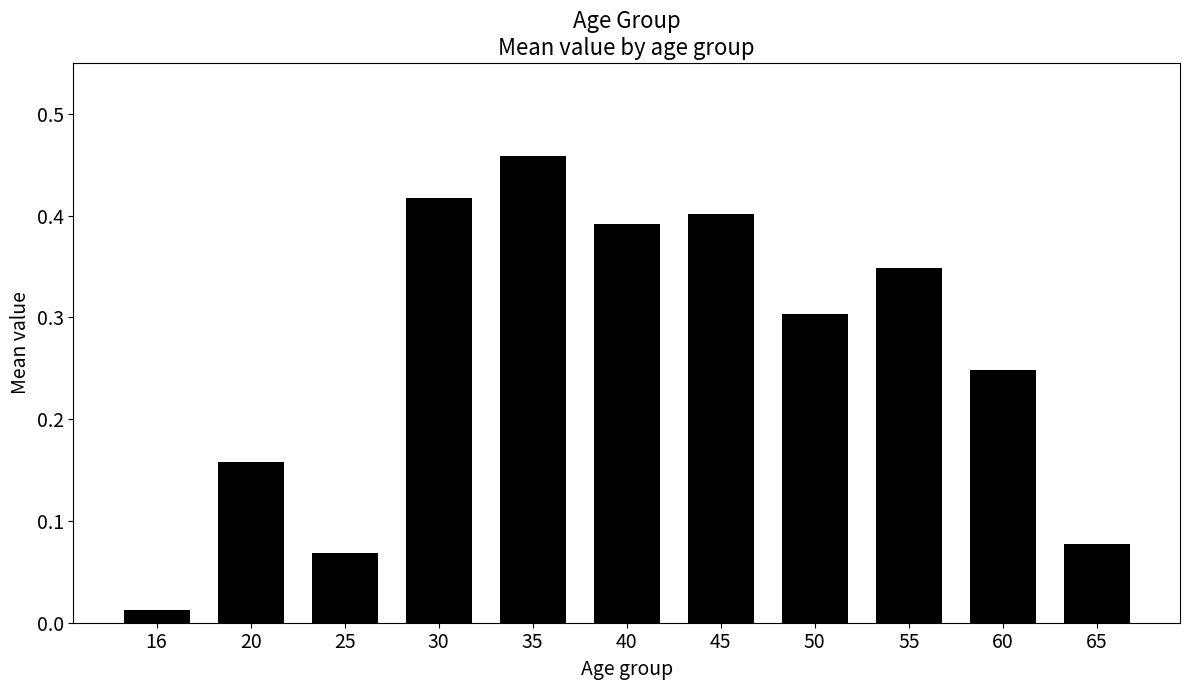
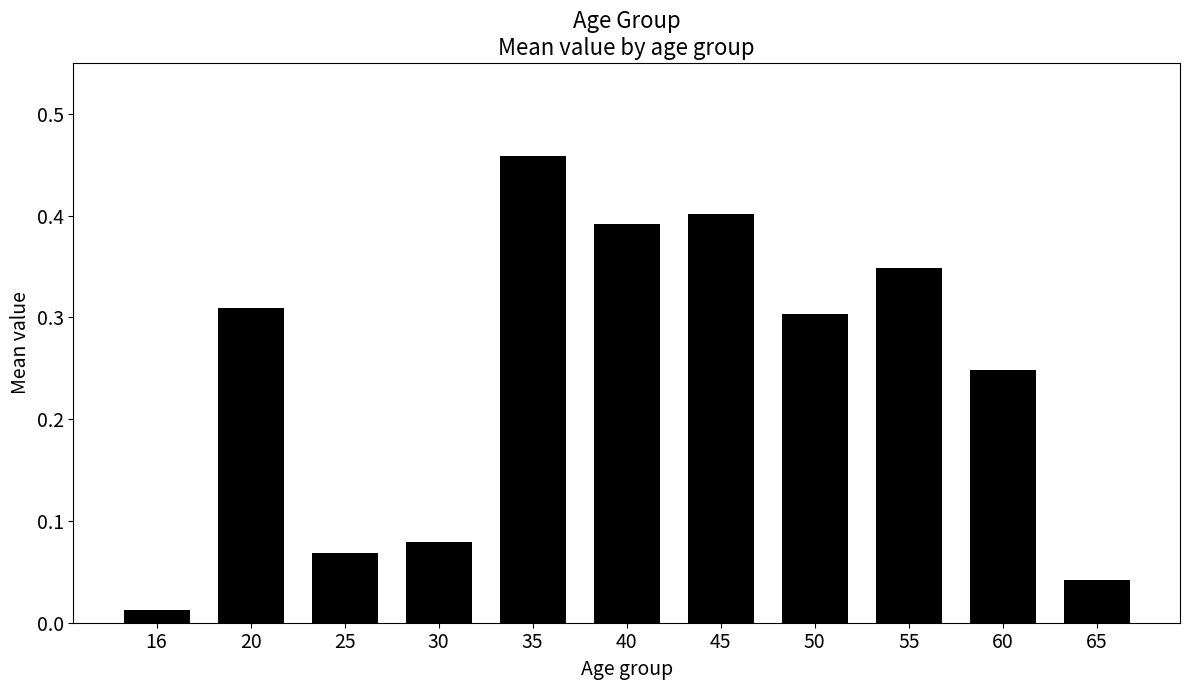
  {
    "16": 0.012,
-   "20": 0.158,
+   "20": 0.309,
    "25": 0.069,
-   "30": 0.417,
+   "30": 0.080,
    "35": 0.459,
    "40": 0.392,
    "45": 0.402,
    "50": 0.304,
    "55": 0.348,
    "60": 0.248,
-   "65": 0.077
+   "65": 0.042
  }
